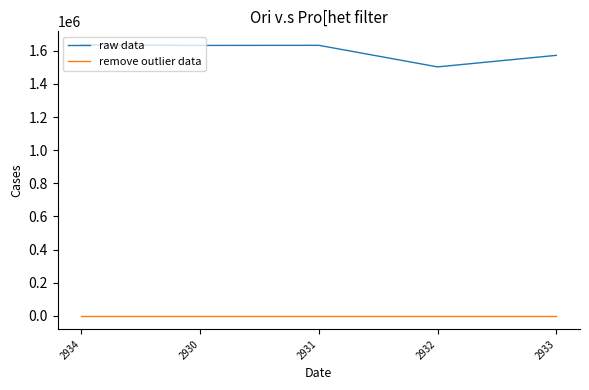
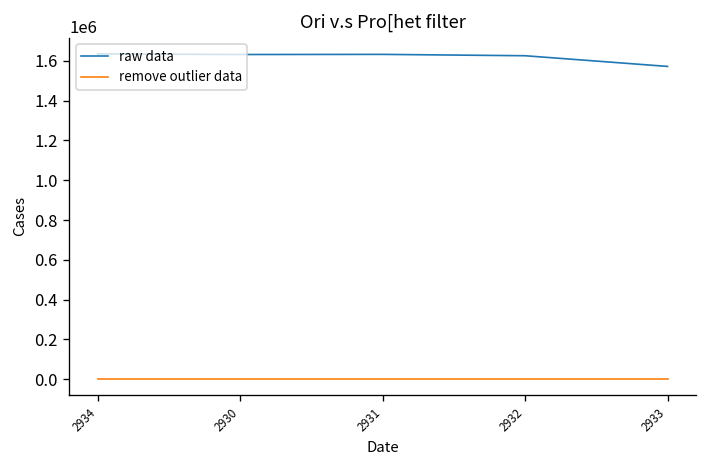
  {
    "raw data": {
      "2931": 1630000,
-     "2932": 1500000,
+     "2932": 1630000,
      "2933": 1570000
    },
    "remove outlier data": {
      "2934": 0,
      "2930": 0,
      "2931": 0,
      "2932": 0,
      "2933": 0
    }
  }
